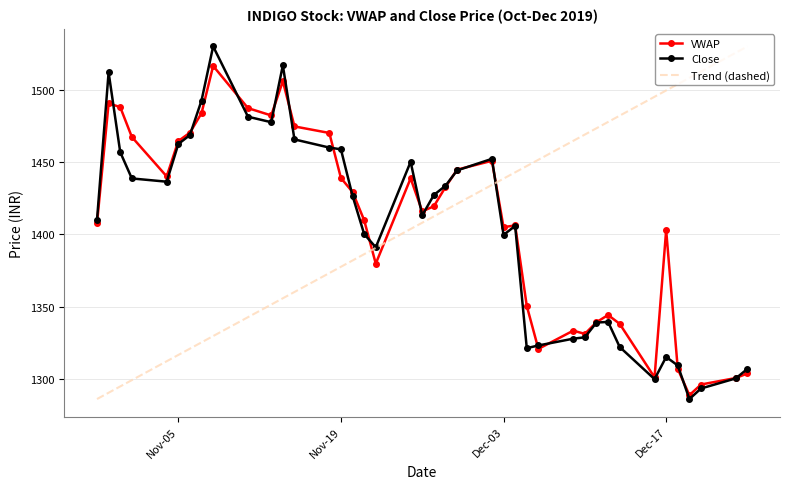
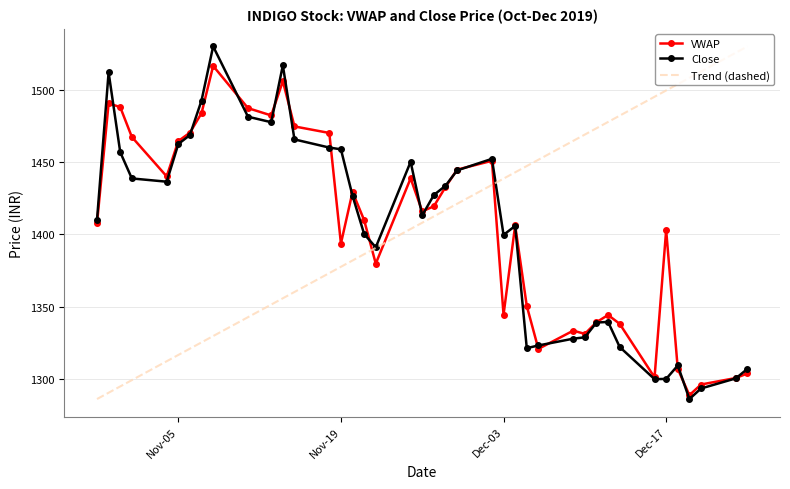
  {
    "VWAP": {
      "Nov-05": 1465,
-     "Nov-19": 1439,
-     "Dec-03": 1405,
+     "Nov-19": 1394,
+     "Dec-03": 1344,
      "Dec-17": 1403
    },
    "Close": {
      "Nov-05": 1462,
      "Nov-19": 1459,
      "Dec-03": 1400,
-     "Dec-17": 1315
+     "Dec-17": 1300
    }
  }
